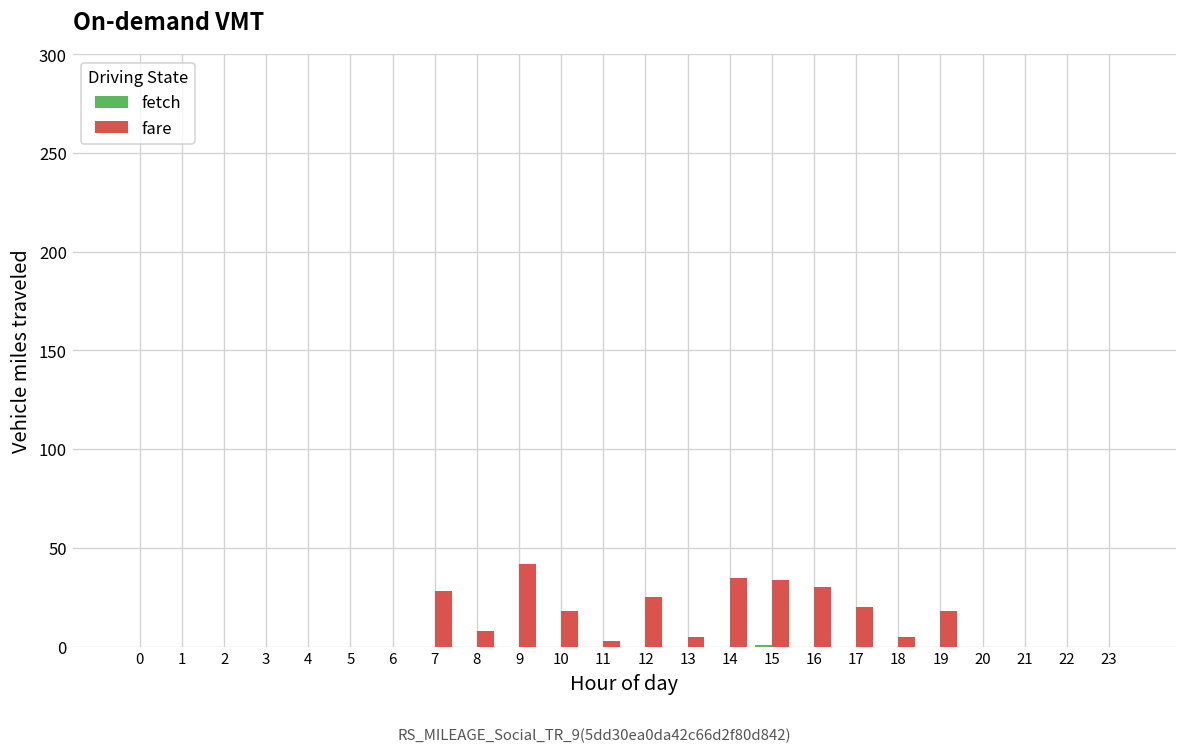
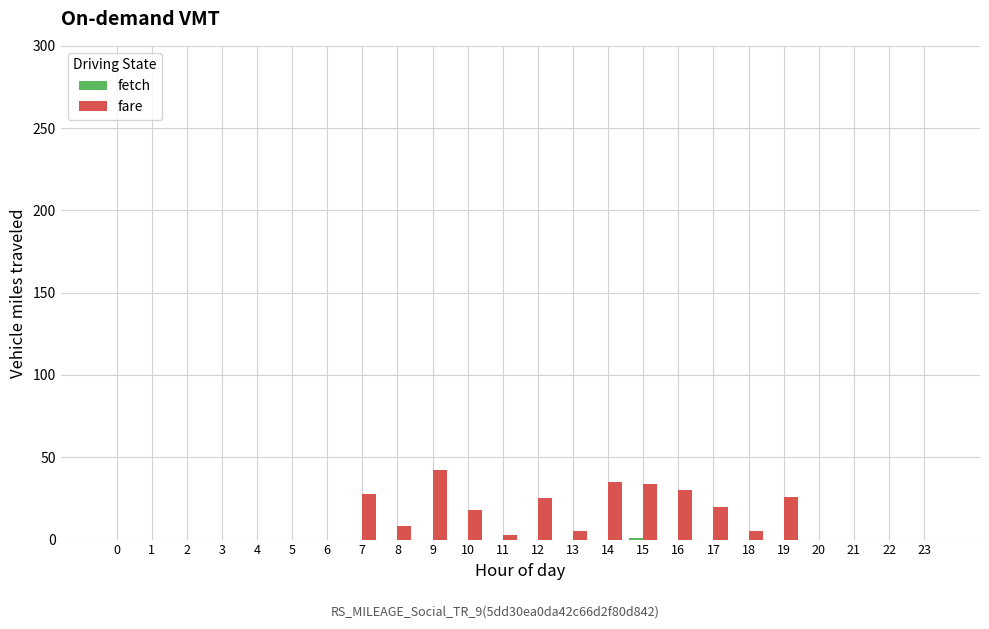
  {
    "fetch": {
      "0": 0,
      "1": 0,
      "2": 0,
      "3": 0,
      "4": 0,
      "5": 0,
      "6": 0,
      "7": 0,
      "8": 0,
      "9": 0,
      "10": 0,
      "11": 0,
      "12": 0,
      "13": 0,
      "14": 0,
      "16": 0,
      "17": 0,
      "18": 0,
      "19": 0,
      "20": 0,
      "21": 0,
      "22": 0,
      "23": 0
    },
    "fare": {
      "0": 0,
      "1": 0,
      "2": 0,
      "3": 0,
      "4": 0,
      "5": 0,
      "6": 0,
      "7": 28,
      "8": 8,
      "9": 42,
      "10": 18,
      "11": 3,
      "12": 25,
      "13": 5,
      "14": 35,
      "15": 34,
      "16": 30,
      "17": 20,
      "18": 5,
-     "19": 18,
+     "19": 26,
      "20": 0,
      "21": 0,
      "22": 0,
      "23": 0
    }
  }
